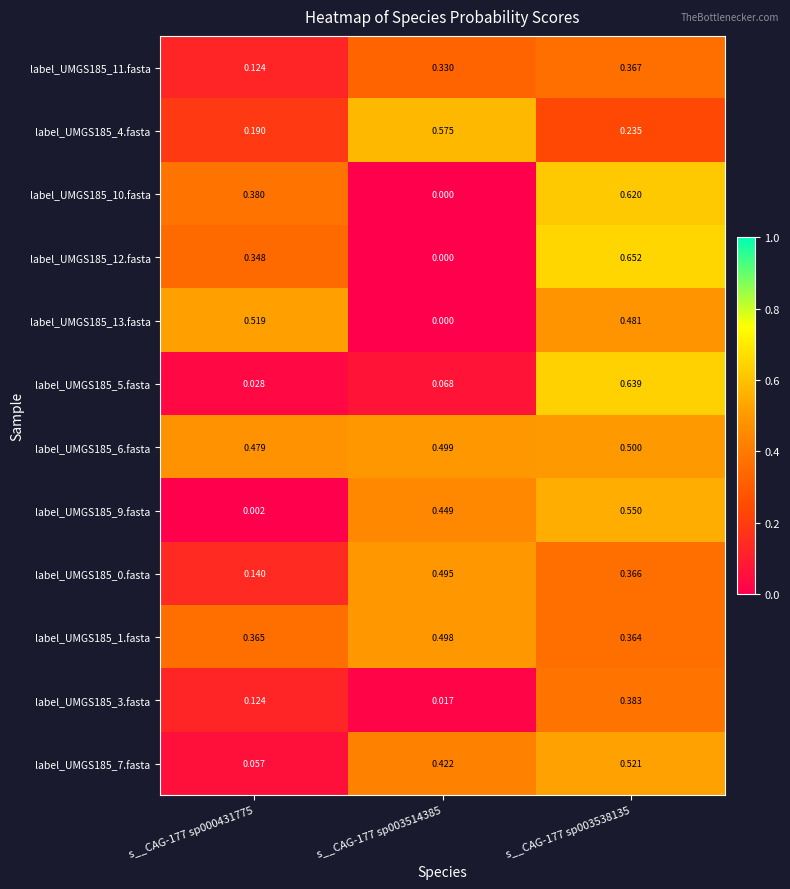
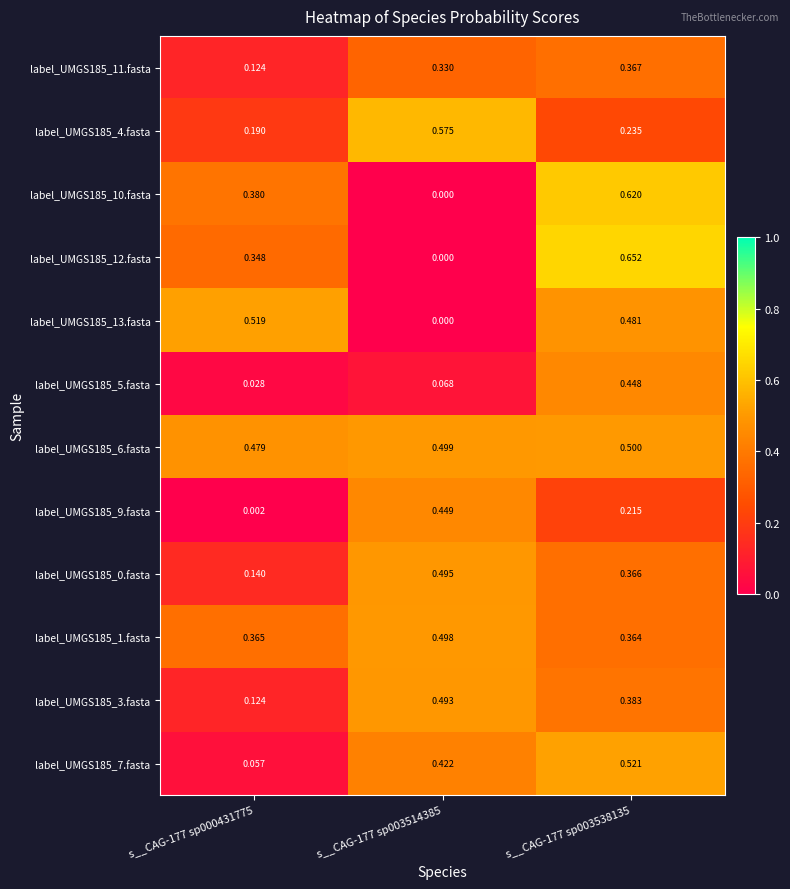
  {
    "label_UMGS185_11.fasta": {
      "s__CAG-177 sp000431775": 0.124,
      "s__CAG-177 sp003514385": 0.330,
      "s__CAG-177 sp003538135": 0.367
    },
    "label_UMGS185_4.fasta": {
      "s__CAG-177 sp000431775": 0.190,
      "s__CAG-177 sp003514385": 0.575,
      "s__CAG-177 sp003538135": 0.235
    },
    "label_UMGS185_10.fasta": {
      "s__CAG-177 sp000431775": 0.380,
      "s__CAG-177 sp003514385": 0.000,
      "s__CAG-177 sp003538135": 0.620
    },
    "label_UMGS185_12.fasta": {
      "s__CAG-177 sp000431775": 0.348,
      "s__CAG-177 sp003514385": 0.000,
      "s__CAG-177 sp003538135": 0.652
    },
    "label_UMGS185_13.fasta": {
      "s__CAG-177 sp000431775": 0.519,
      "s__CAG-177 sp003514385": 0.000,
      "s__CAG-177 sp003538135": 0.481
    },
    "label_UMGS185_5.fasta": {
      "s__CAG-177 sp000431775": 0.028,
      "s__CAG-177 sp003514385": 0.068,
-     "s__CAG-177 sp003538135": 0.639
+     "s__CAG-177 sp003538135": 0.448
    },
    "label_UMGS185_6.fasta": {
      "s__CAG-177 sp000431775": 0.479,
      "s__CAG-177 sp003514385": 0.499,
      "s__CAG-177 sp003538135": 0.500
    },
    "label_UMGS185_9.fasta": {
      "s__CAG-177 sp000431775": 0.002,
      "s__CAG-177 sp003514385": 0.449,
-     "s__CAG-177 sp003538135": 0.550
+     "s__CAG-177 sp003538135": 0.215
    },
    "label_UMGS185_0.fasta": {
      "s__CAG-177 sp000431775": 0.140,
      "s__CAG-177 sp003514385": 0.495,
      "s__CAG-177 sp003538135": 0.366
    },
    "label_UMGS185_1.fasta": {
      "s__CAG-177 sp000431775": 0.365,
      "s__CAG-177 sp003514385": 0.498,
      "s__CAG-177 sp003538135": 0.364
    },
    "label_UMGS185_3.fasta": {
      "s__CAG-177 sp000431775": 0.124,
-     "s__CAG-177 sp003514385": 0.017,
+     "s__CAG-177 sp003514385": 0.493,
      "s__CAG-177 sp003538135": 0.383
    },
    "label_UMGS185_7.fasta": {
      "s__CAG-177 sp000431775": 0.057,
      "s__CAG-177 sp003514385": 0.422,
      "s__CAG-177 sp003538135": 0.521
    }
  }
